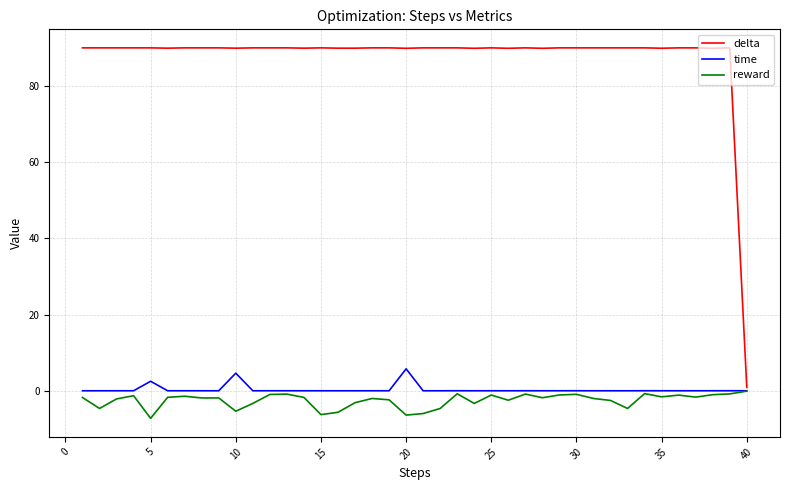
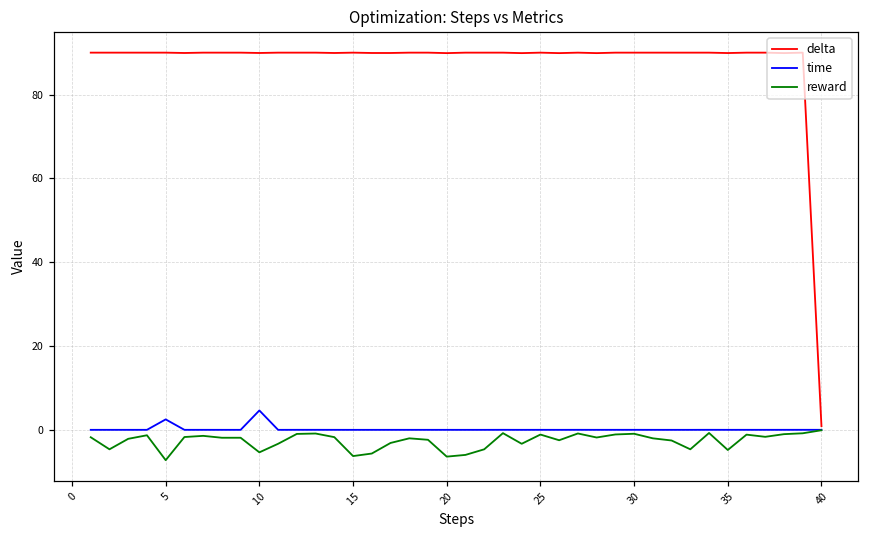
  {
    "delta": {
      "5": 90,
      "10": 90,
      "15": 90,
      "20": 90,
      "25": 90,
      "30": 90,
      "35": 90,
      "40": 1
    },
    "time": {
      "5": 2,
      "10": 5,
      "15": 0,
-     "20": 6,
+     "20": 0,
      "25": 0,
      "30": 0,
      "35": 0
    },
    "reward": {
      "5": -7,
      "10": -5,
      "15": -6,
      "20": -6,
      "25": -1,
      "30": -1,
-     "35": -2
+     "35": -5
    }
  }
